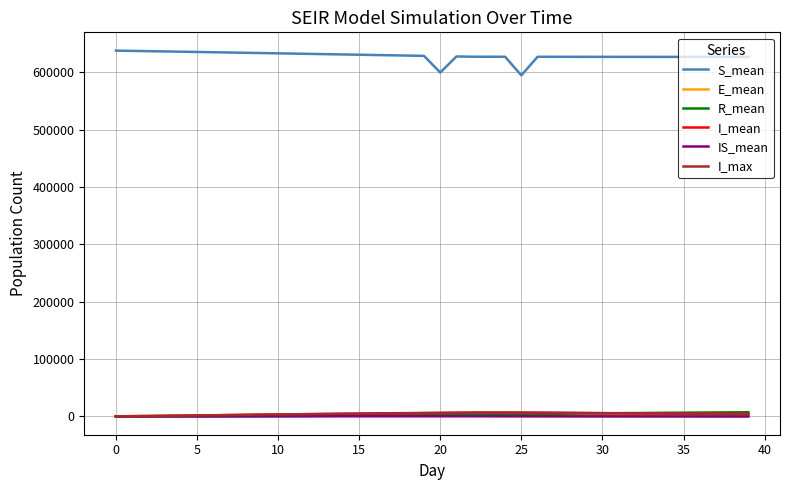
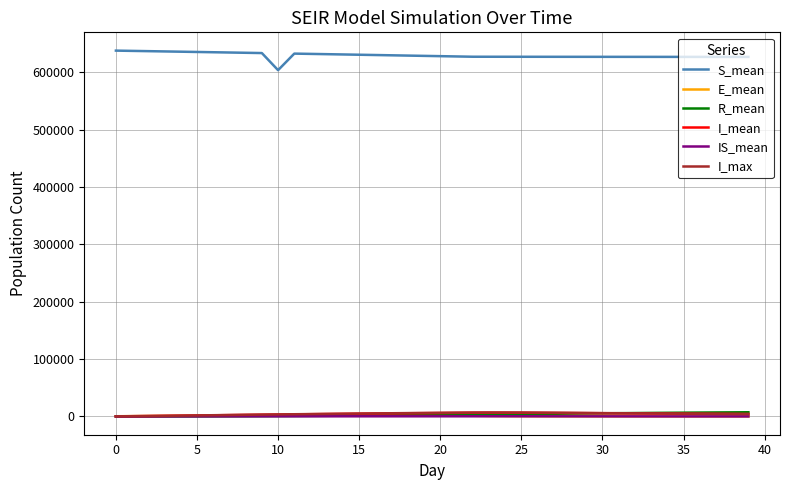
  {
    "S_mean": {
      "0": 640000,
      "5": 640000,
-     "10": 630000,
+     "10": 600000,
      "15": 630000,
-     "20": 600000,
-     "25": 590000,
+     "20": 630000,
+     "25": 630000,
      "30": 630000
    },
    "IS_mean": {
      "30": 0,
      "35": 0
    }
  }
